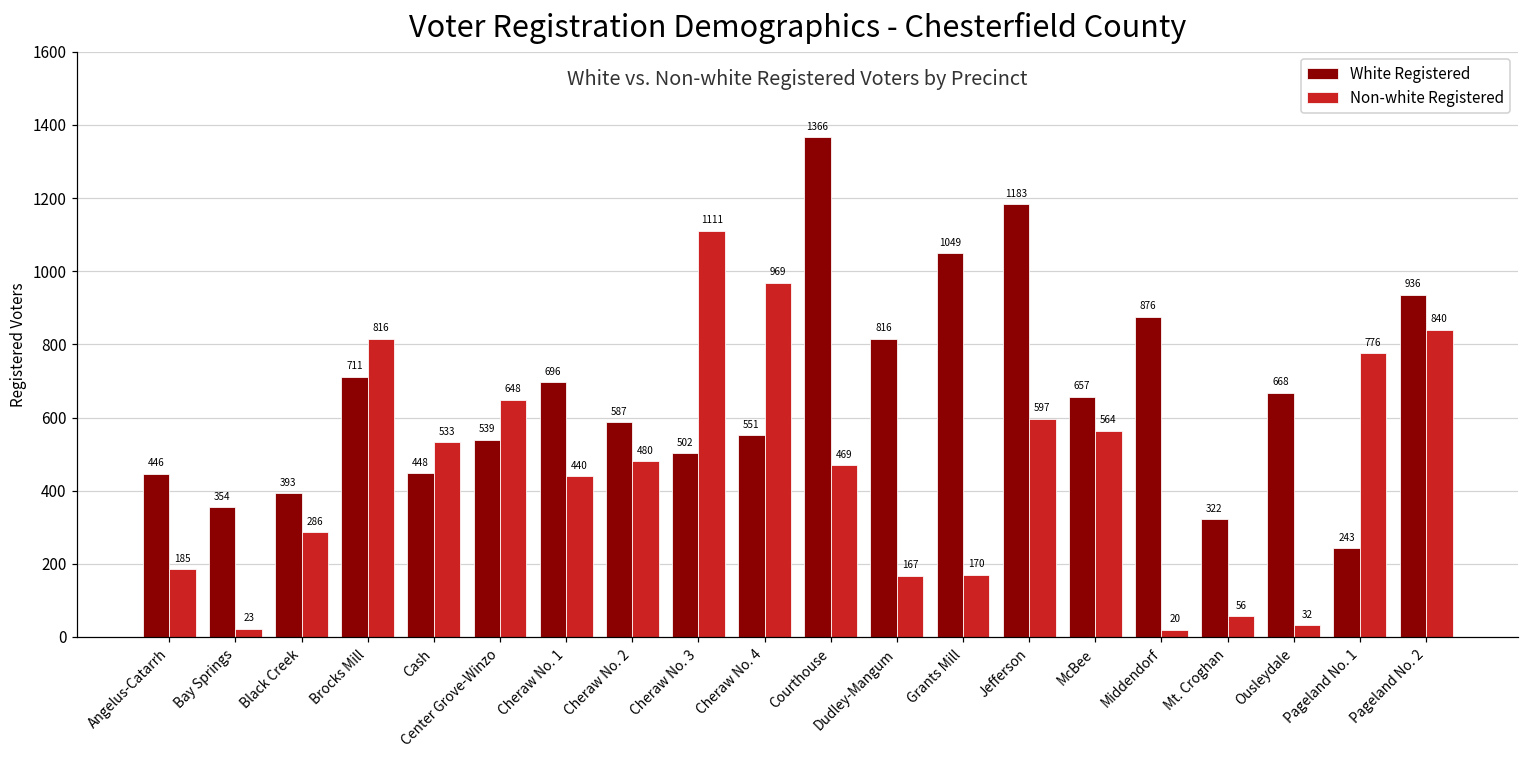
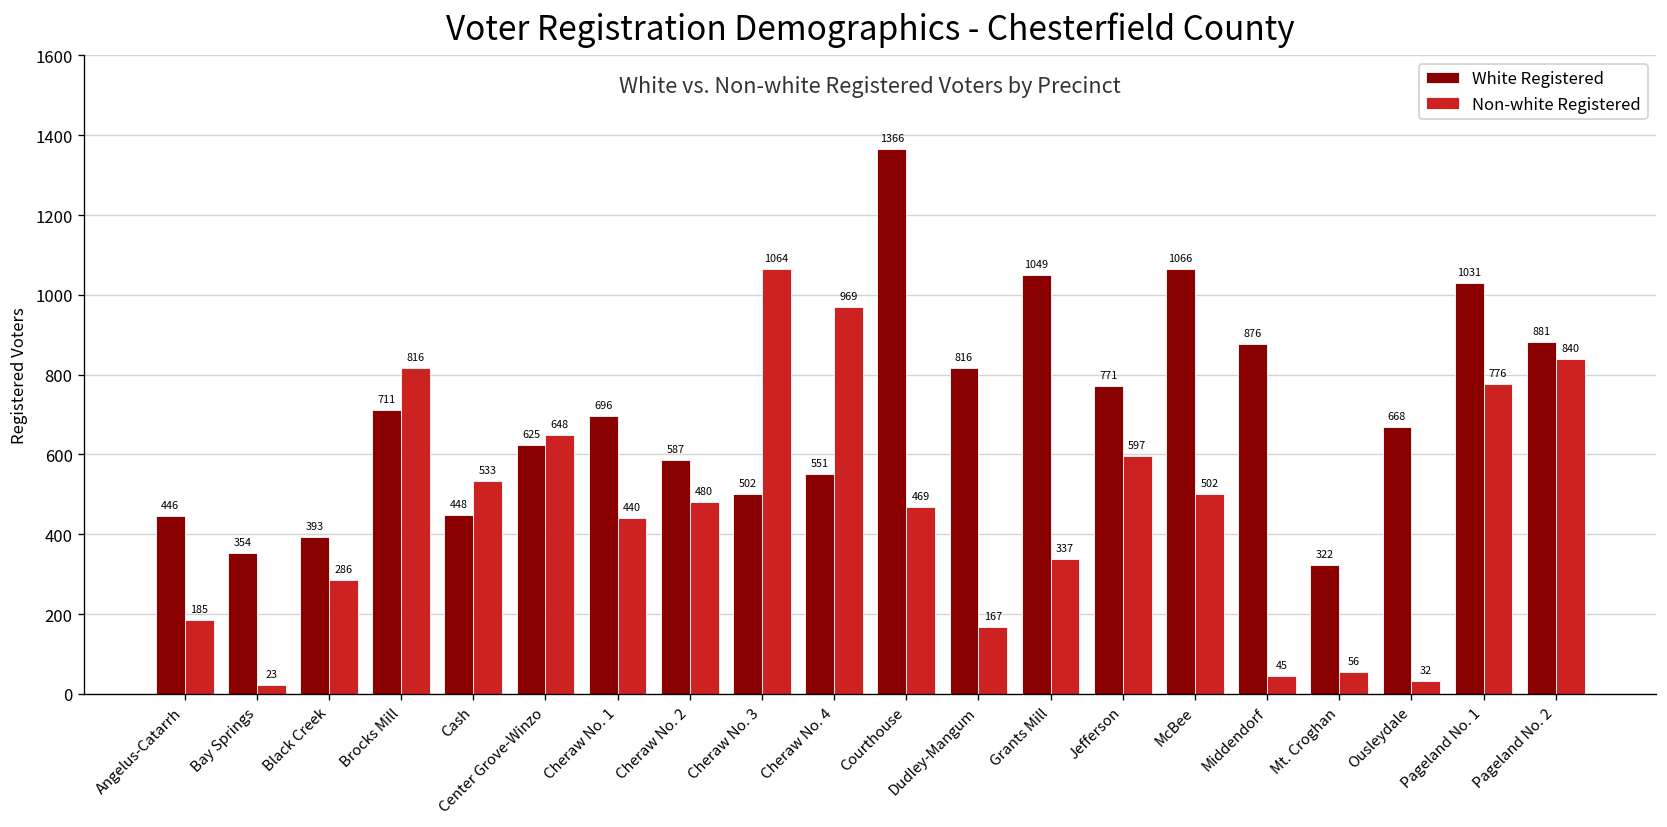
  {
    "White Registered": {
      "Angelus-Catarrh": 446,
      "Bay Springs": 354,
      "Black Creek": 393,
      "Brocks Mill": 711,
      "Cash": 448,
-     "Center Grove-Winzo": 539,
+     "Center Grove-Winzo": 625,
      "Cheraw No. 1": 696,
      "Cheraw No. 2": 587,
      "Cheraw No. 3": 502,
      "Cheraw No. 4": 551,
      "Courthouse": 1366,
      "Dudley-Mangum": 816,
      "Grants Mill": 1049,
-     "Jefferson": 1183,
-     "McBee": 657,
+     "Jefferson": 771,
+     "McBee": 1066,
      "Middendorf": 876,
      "Mt. Croghan": 322,
      "Ousleydale": 668,
-     "Pageland No. 1": 243,
-     "Pageland No. 2": 936
+     "Pageland No. 1": 1031,
+     "Pageland No. 2": 881
    },
    "Non-white Registered": {
      "Angelus-Catarrh": 185,
      "Bay Springs": 23,
      "Black Creek": 286,
      "Brocks Mill": 816,
      "Cash": 533,
      "Center Grove-Winzo": 648,
      "Cheraw No. 1": 440,
      "Cheraw No. 2": 480,
-     "Cheraw No. 3": 1111,
+     "Cheraw No. 3": 1064,
      "Cheraw No. 4": 969,
      "Courthouse": 469,
      "Dudley-Mangum": 167,
-     "Grants Mill": 170,
+     "Grants Mill": 337,
      "Jefferson": 597,
-     "McBee": 564,
-     "Middendorf": 20,
+     "McBee": 502,
+     "Middendorf": 45,
      "Mt. Croghan": 56,
      "Ousleydale": 32,
      "Pageland No. 1": 776,
      "Pageland No. 2": 840
    }
  }
